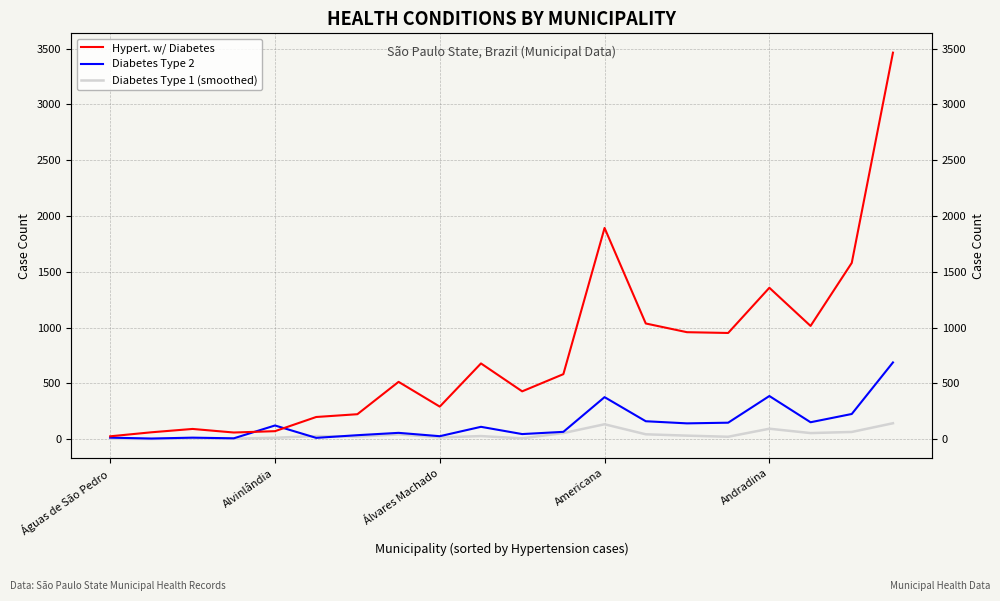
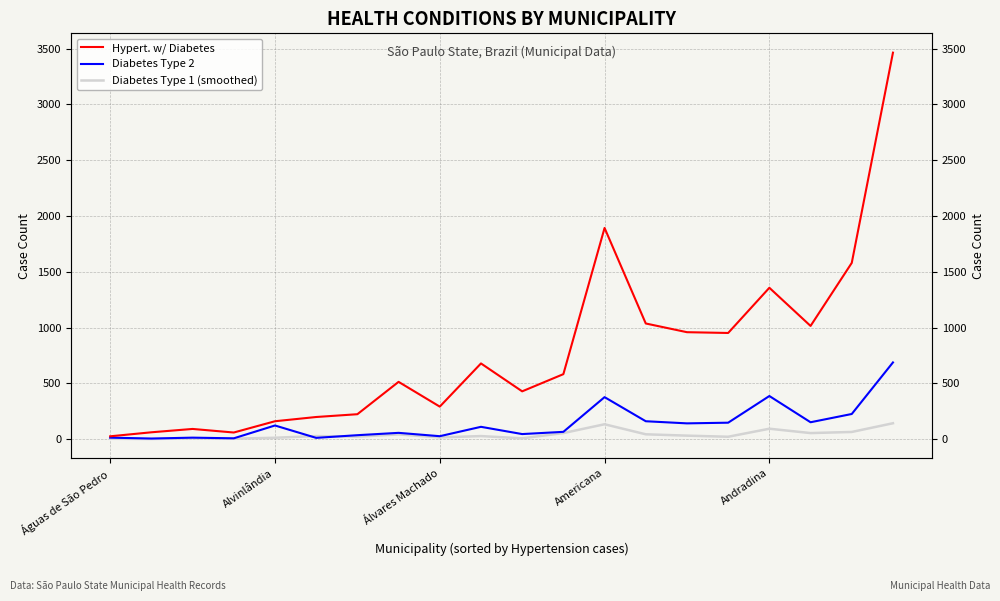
  {
    "Hypert. w/ Diabetes": {
-     "Alvinlândia": 70,
+     "Alvinlândia": 160,
      "Andradina": 1360
    },
    "Diabetes Type 2": {
      "Alvinlândia": 120,
      "Andradina": 390
    },
    "Diabetes Type 1 (smoothed)": {
      "Alvinlândia": 10,
      "Andradina": 90
    }
  }
